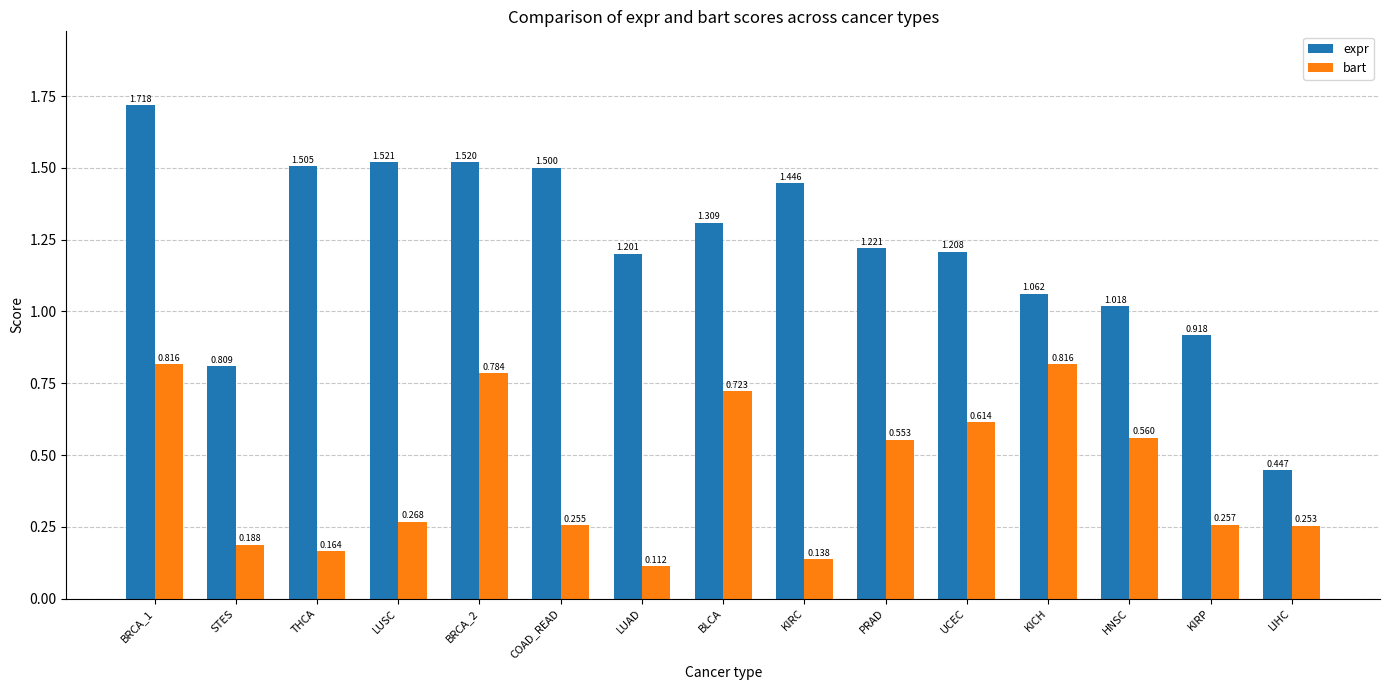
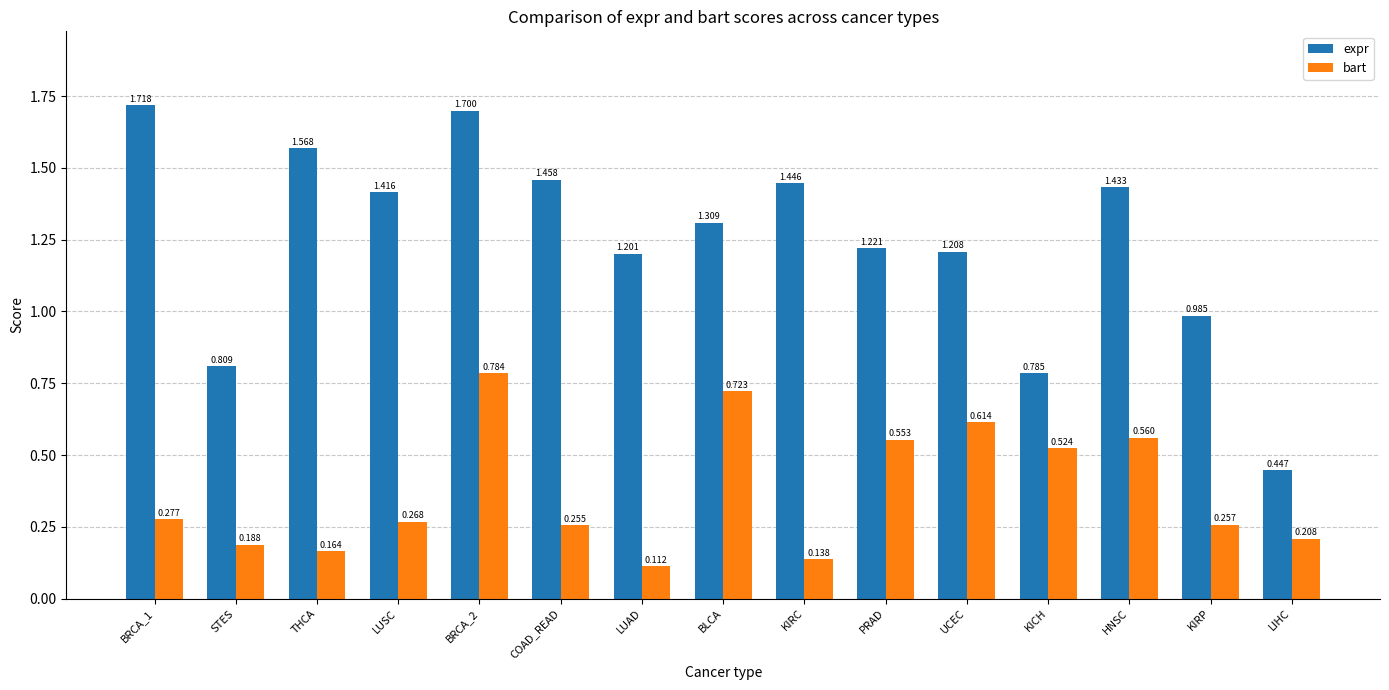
  {
    "expr": {
      "BRCA_1": 1.718,
      "STES": 0.809,
-     "THCA": 1.505,
-     "LUSC": 1.521,
-     "BRCA_2": 1.520,
-     "COAD_READ": 1.500,
+     "THCA": 1.568,
+     "LUSC": 1.416,
+     "BRCA_2": 1.700,
+     "COAD_READ": 1.458,
      "LUAD": 1.201,
      "BLCA": 1.309,
      "KIRC": 1.446,
      "PRAD": 1.221,
      "UCEC": 1.208,
-     "KICH": 1.062,
-     "HNSC": 1.018,
-     "KIRP": 0.918,
+     "KICH": 0.785,
+     "HNSC": 1.433,
+     "KIRP": 0.985,
      "LIHC": 0.447
    },
    "bart": {
-     "BRCA_1": 0.816,
+     "BRCA_1": 0.277,
      "STES": 0.188,
      "THCA": 0.164,
      "LUSC": 0.268,
      "BRCA_2": 0.784,
      "COAD_READ": 0.255,
      "LUAD": 0.112,
      "BLCA": 0.723,
      "KIRC": 0.138,
      "PRAD": 0.553,
      "UCEC": 0.614,
-     "KICH": 0.816,
+     "KICH": 0.524,
      "HNSC": 0.560,
      "KIRP": 0.257,
-     "LIHC": 0.253
+     "LIHC": 0.208
    }
  }
